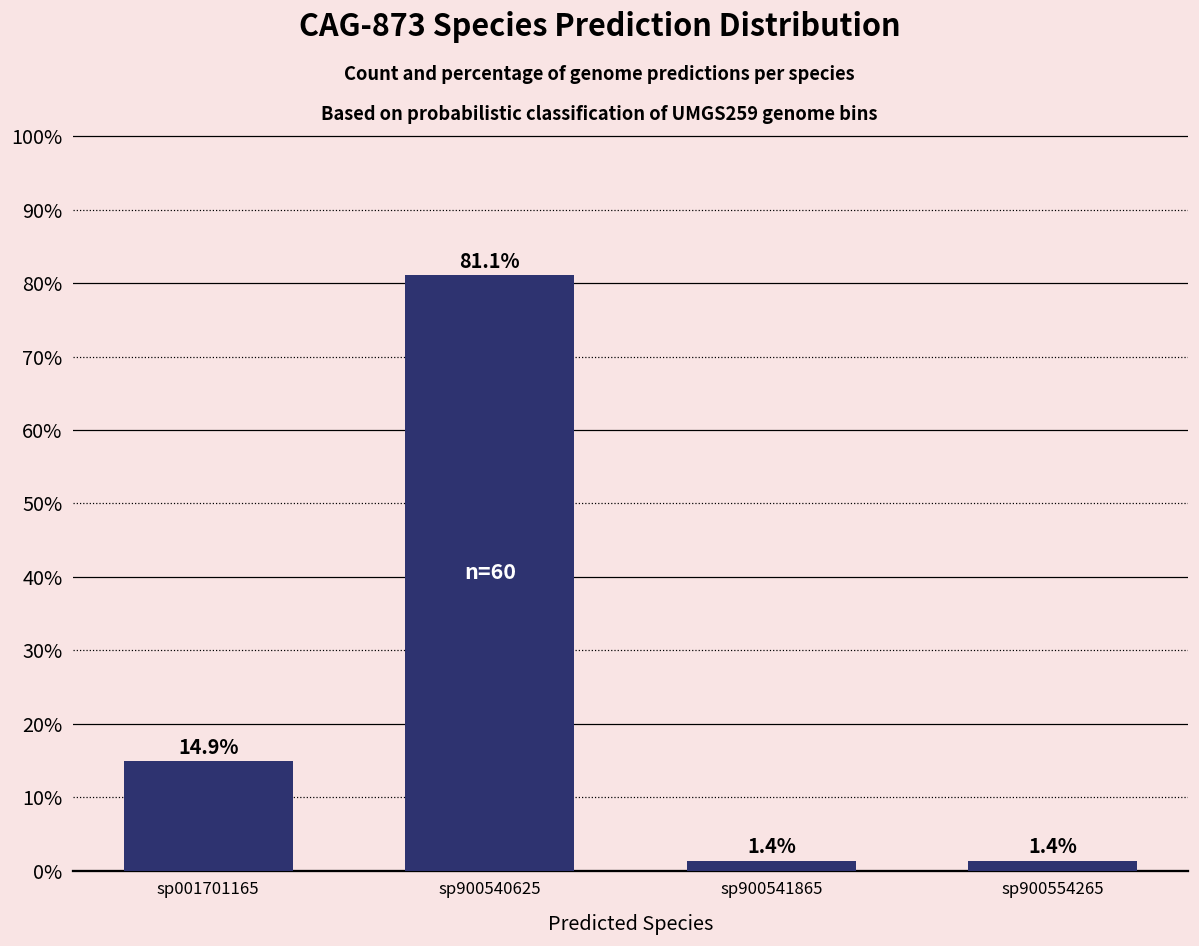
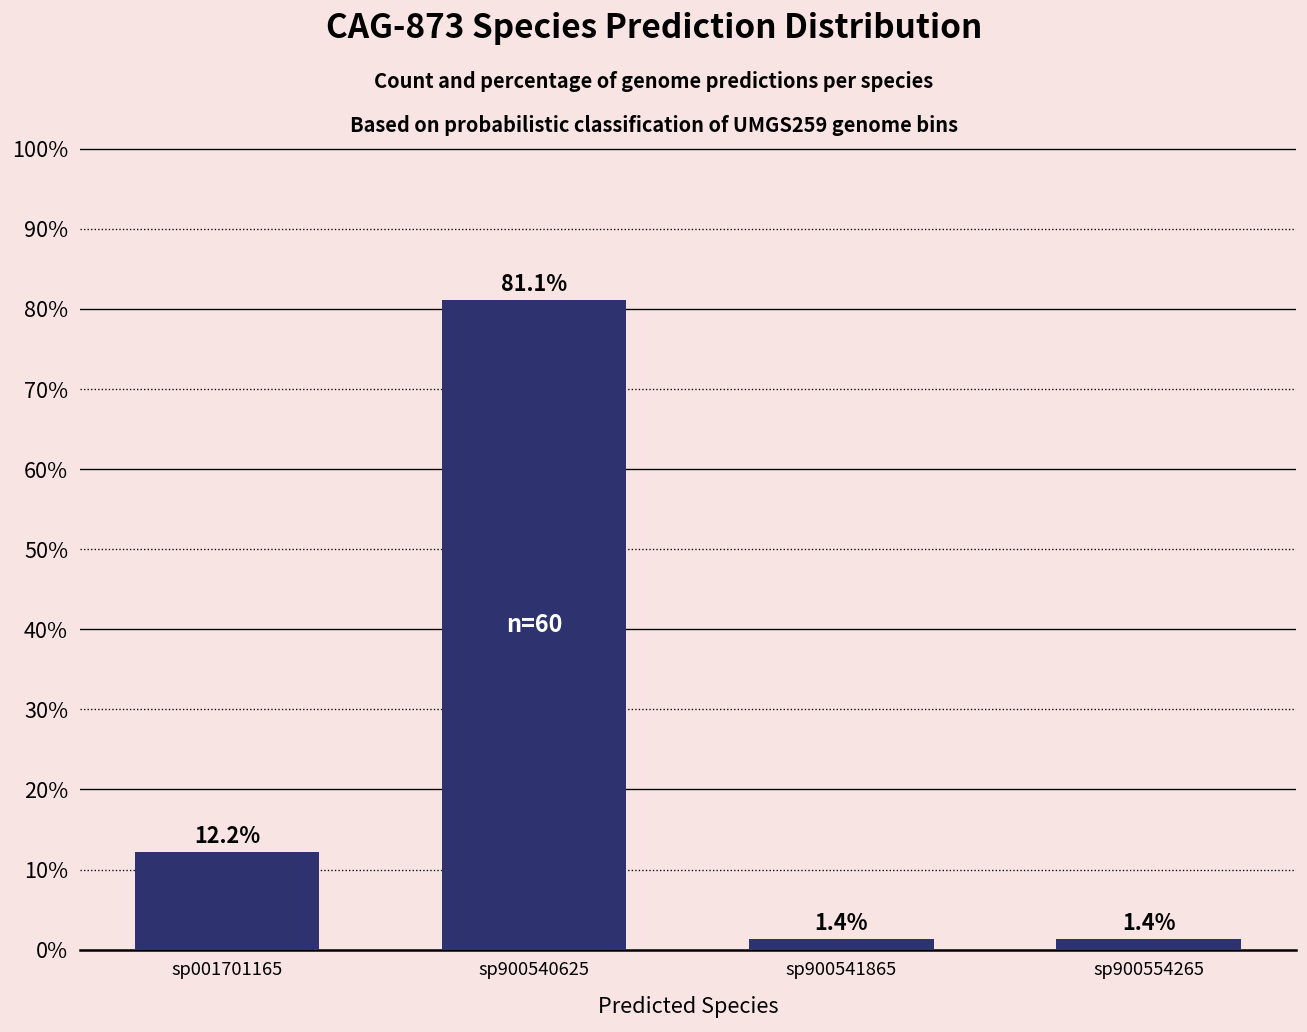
  {
-   "sp001701165": "14.9%",
+   "sp001701165": "12.2%",
    "sp900540625": "81.1%",
    "sp900541865": "1.4%",
    "sp900554265": "1.4%"
  }
